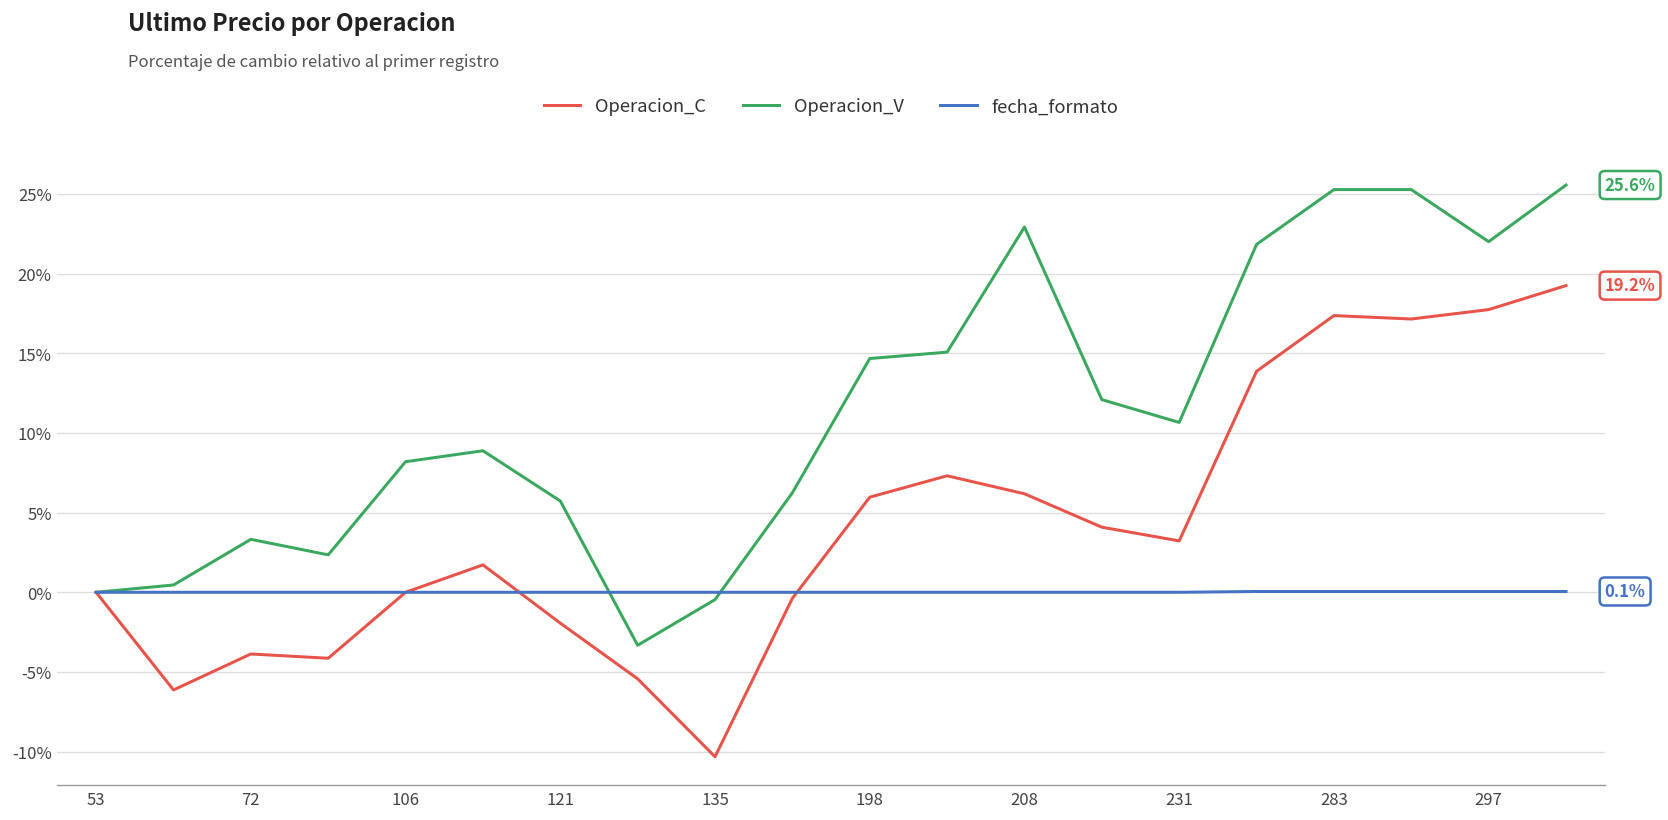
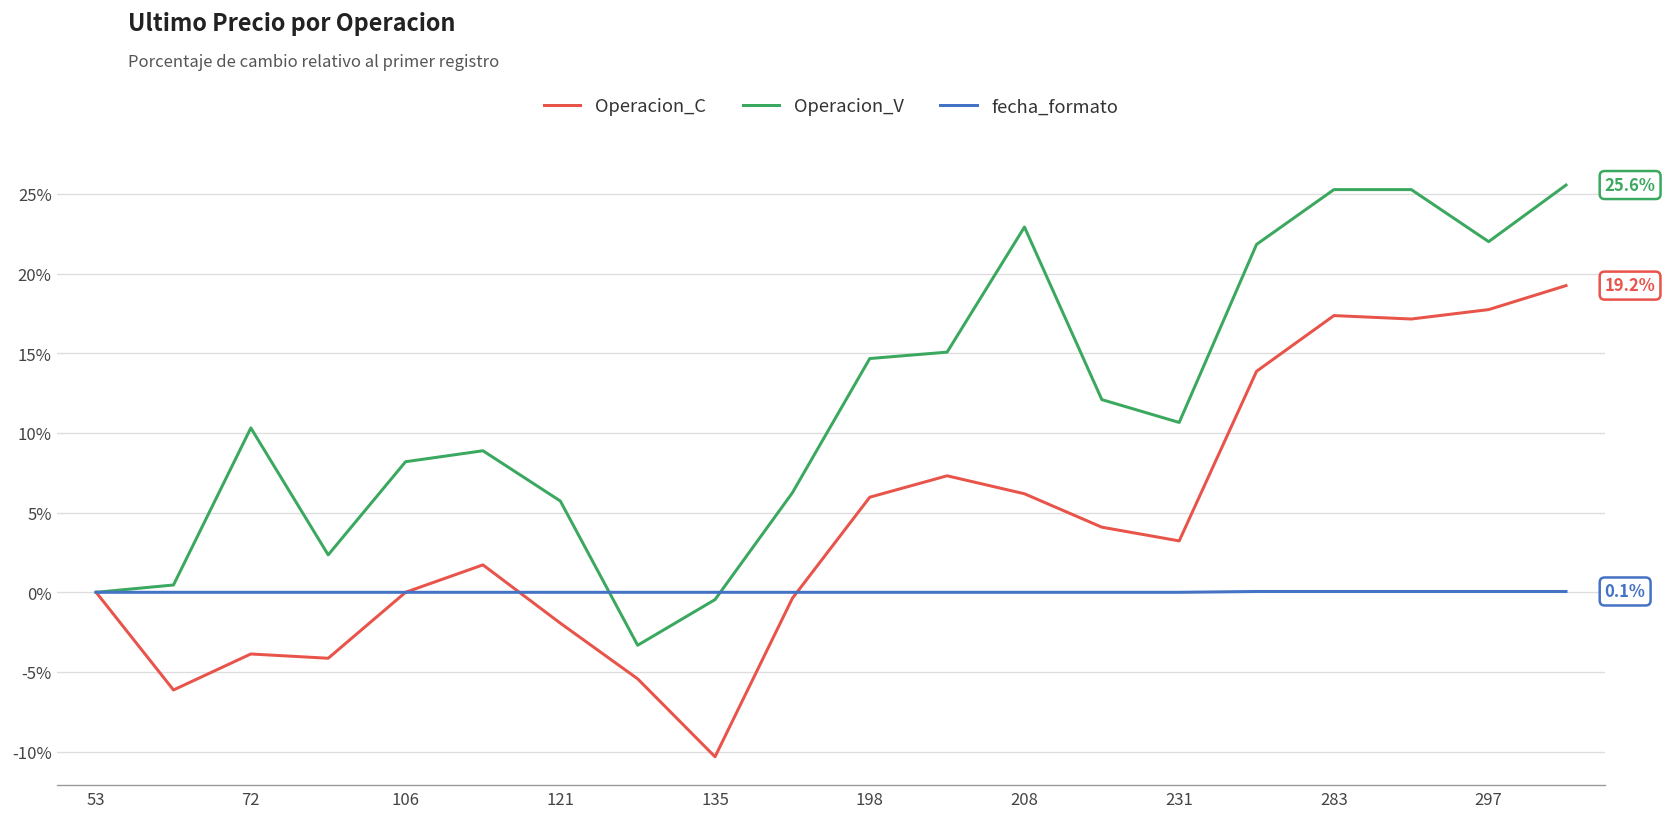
  {
    "Operacion_C": {
      "72": "-3.9%",
      "121": "-1.9%",
      "135": "-10.3%",
      "198": "6.0%",
      "208": "6.2%",
      "231": "3.2%",
      "283": "17.4%",
      "297": "17.7%"
    },
    "Operacion_V": {
-     "72": "3.3%",
+     "72": "10.3%",
      "106": "8.2%",
      "121": "5.7%",
      "135": "-0.5%",
      "198": "14.7%",
      "208": "22.9%",
      "231": "10.7%",
      "283": "25.3%",
      "297": "22.0%"
    },
    "fecha_formato": {
      "72": "0.0%",
      "121": "0.0%",
      "135": "0.0%",
      "198": "0.0%",
      "208": "0.0%",
      "231": "0.0%",
      "283": "0.1%",
      "297": "0.1%"
    }
  }
